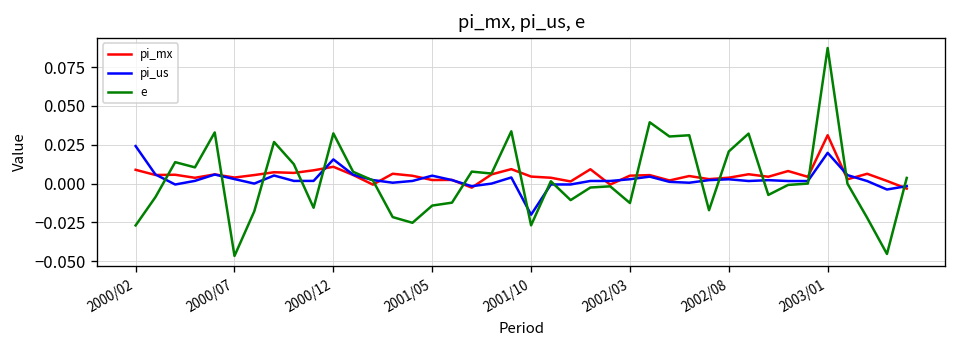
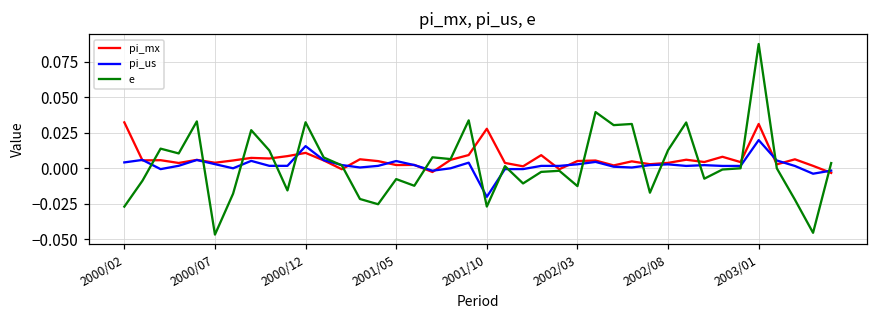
  {
    "pi_mx": {
-     "2000/02": 0.009,
+     "2000/02": 0.032,
      "2000/12": 0.011,
      "2001/05": 0.002,
-     "2001/10": 0.005,
+     "2001/10": 0.028,
      "2002/03": 0.005,
      "2003/01": 0.031
    },
    "pi_us": {
-     "2000/02": 0.024,
+     "2000/02": 0.004,
      "2000/12": 0.016,
      "2001/05": 0.005,
      "2001/10": -0.020,
      "2002/03": 0.003,
      "2003/01": 0.020
    },
    "e": {
      "2000/02": -0.027,
      "2000/07": -0.047,
      "2000/12": 0.032,
-     "2001/05": -0.014,
+     "2001/05": -0.008,
      "2001/10": -0.027,
      "2002/03": -0.013,
-     "2002/08": 0.021,
+     "2002/08": 0.013,
      "2003/01": 0.087
    }
  }
